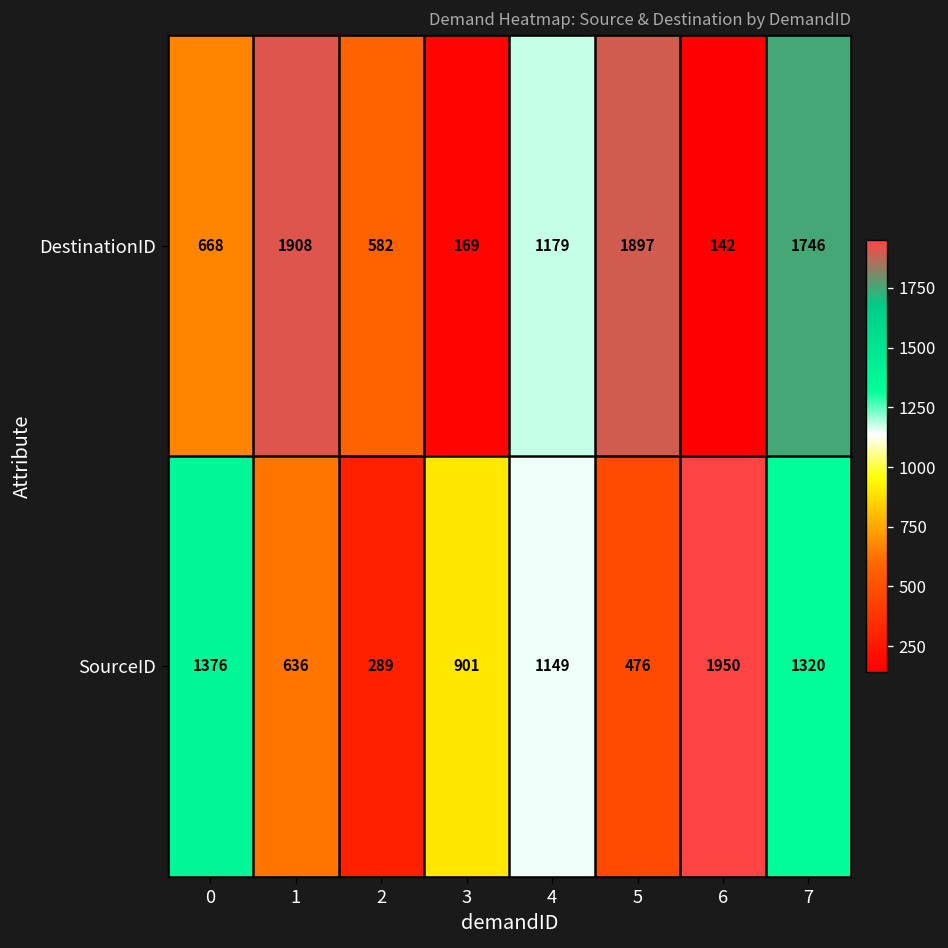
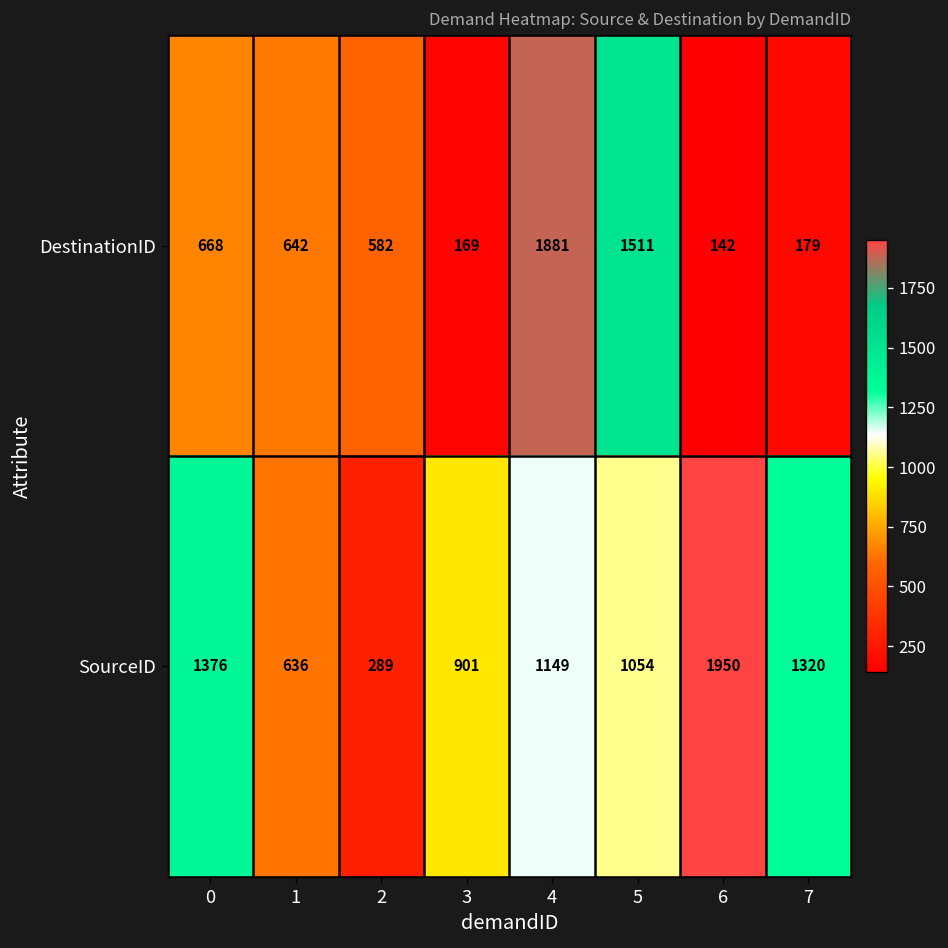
  {
    "DestinationID": {
      "0": 668,
-     "1": 1908,
+     "1": 642,
      "2": 582,
      "3": 169,
-     "4": 1179,
-     "5": 1897,
+     "4": 1881,
+     "5": 1511,
      "6": 142,
-     "7": 1746
+     "7": 179
    },
    "SourceID": {
      "0": 1376,
      "1": 636,
      "2": 289,
      "3": 901,
      "4": 1149,
-     "5": 476,
+     "5": 1054,
      "6": 1950,
      "7": 1320
    }
  }
